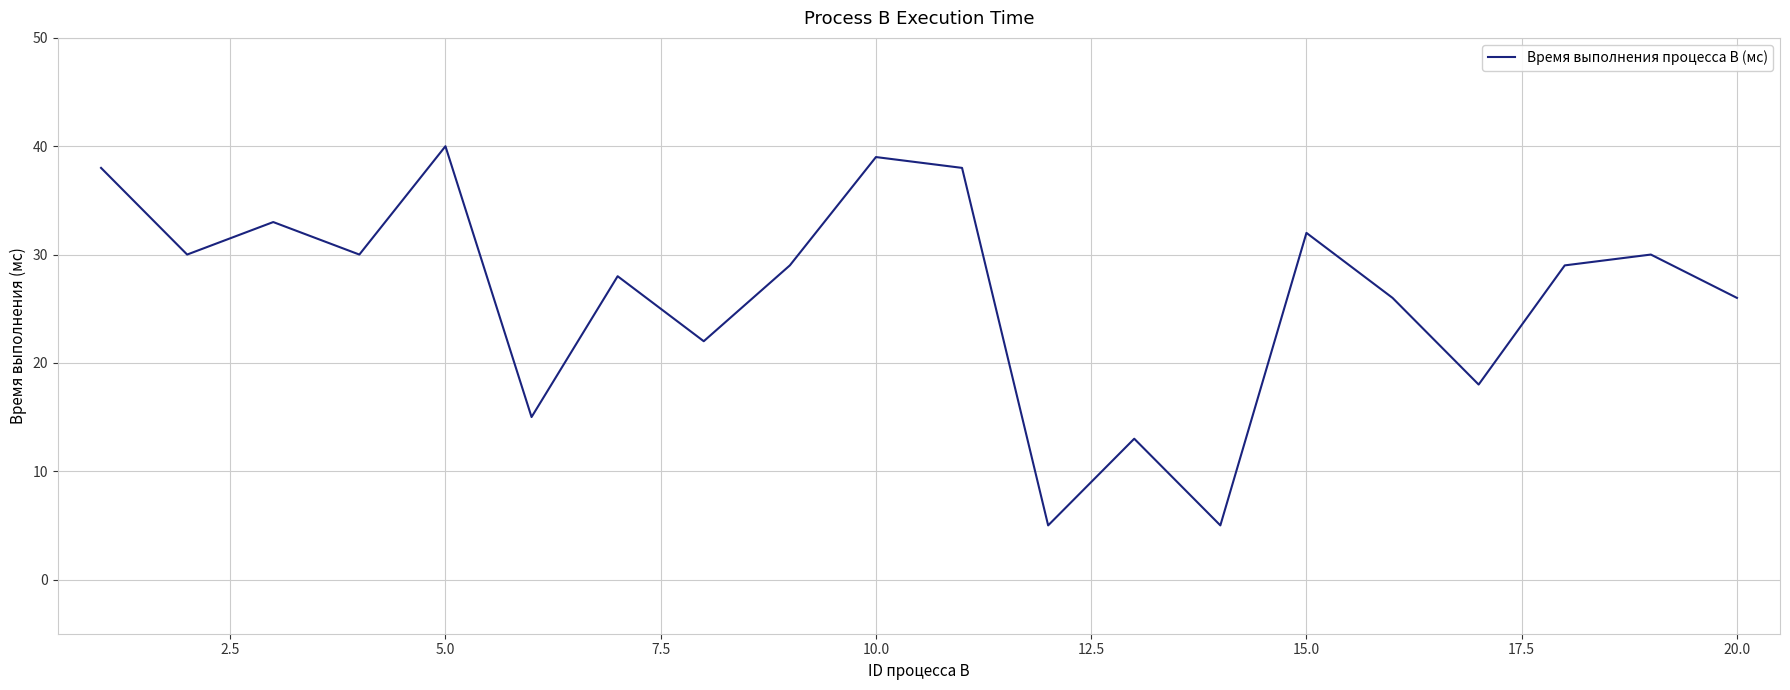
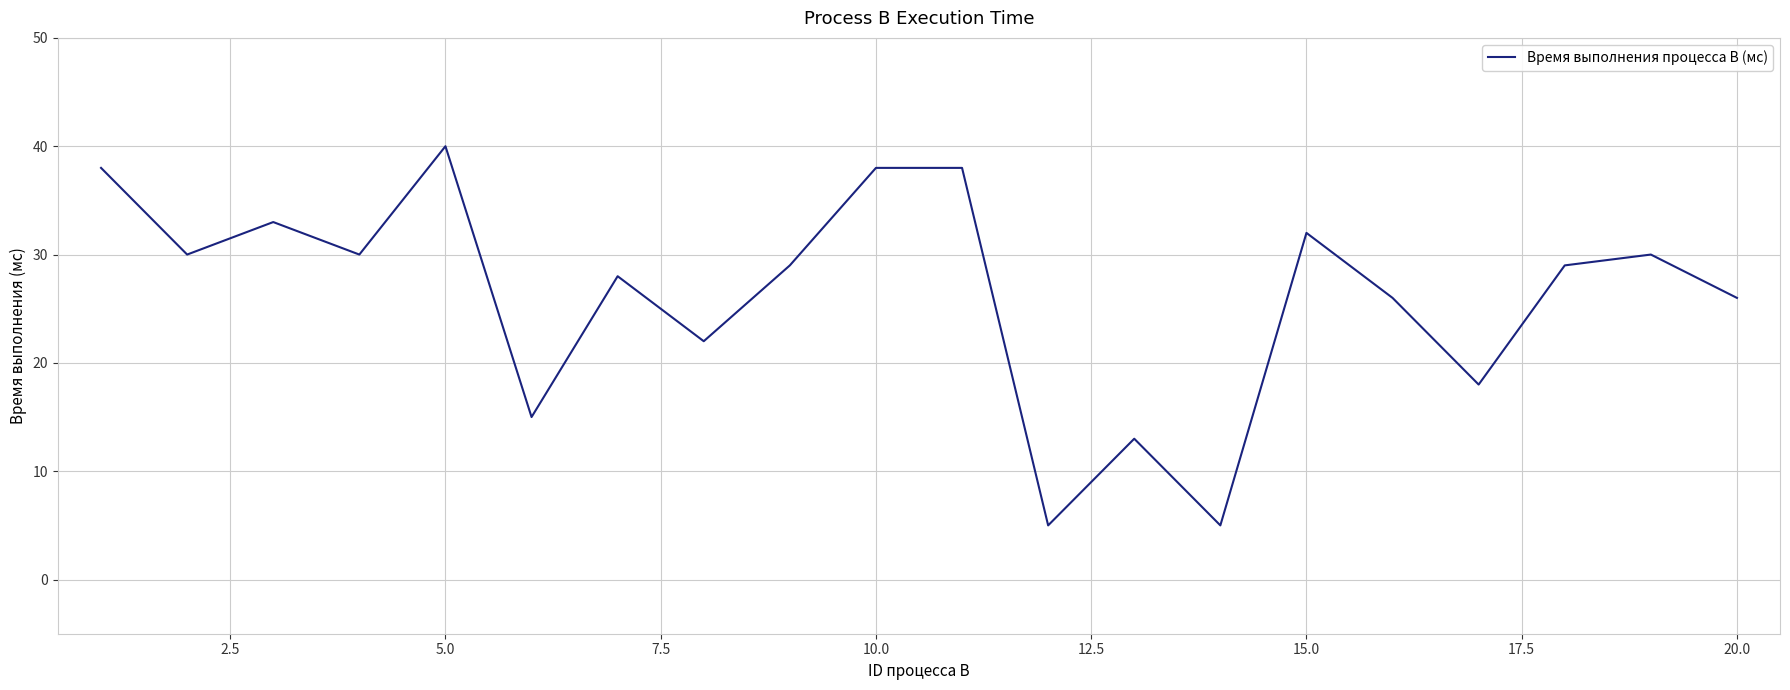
  {
    "5.0": 40,
-   "10.0": 39,
+   "10.0": 38,
    "15.0": 32,
    "20.0": 26
  }
